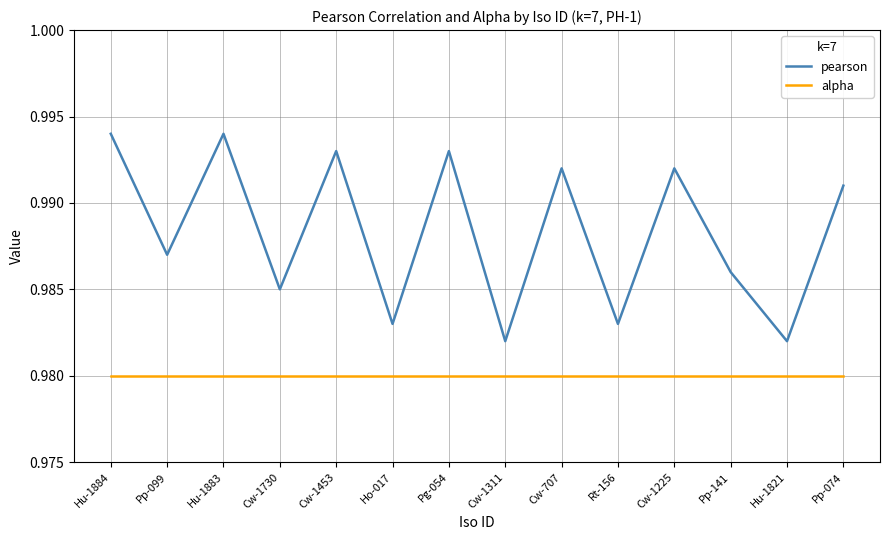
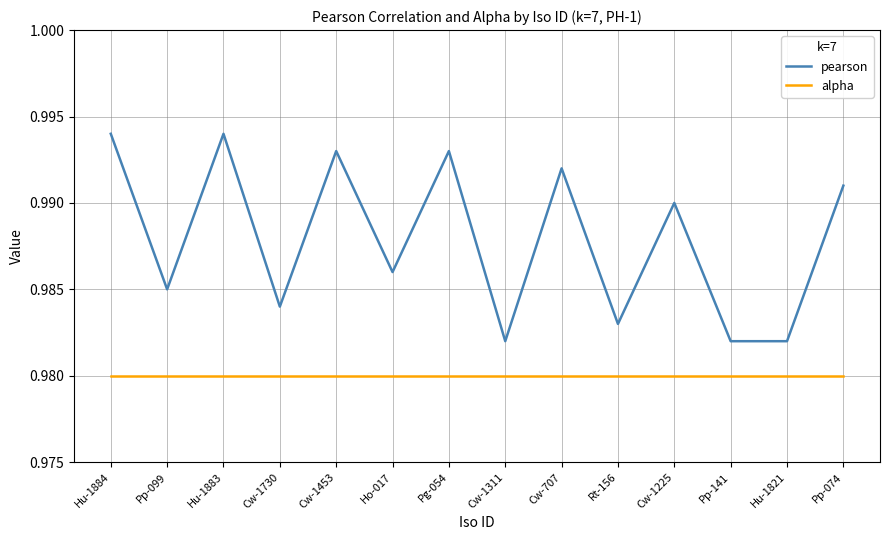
  {
    "pearson": {
      "Hu-1884": 0.994,
-     "Pp-099": 0.987,
+     "Pp-099": 0.985,
      "Hu-1883": 0.994,
-     "Cw-1730": 0.985,
+     "Cw-1730": 0.984,
      "Cw-1453": 0.993,
-     "Ho-017": 0.983,
+     "Ho-017": 0.986,
      "Pg-054": 0.993,
      "Cw-1311": 0.982,
      "Cw-707": 0.992,
      "Rt-156": 0.983,
-     "Cw-1225": 0.992,
-     "Pp-141": 0.986,
+     "Cw-1225": 0.990,
+     "Pp-141": 0.982,
      "Hu-1821": 0.982,
      "Pp-074": 0.991
    },
    "alpha": {
      "Hu-1884": 0.980,
      "Pp-099": 0.980,
      "Hu-1883": 0.980,
      "Cw-1730": 0.980,
      "Cw-1453": 0.980,
      "Ho-017": 0.980,
      "Pg-054": 0.980,
      "Cw-1311": 0.980,
      "Cw-707": 0.980,
      "Rt-156": 0.980,
      "Cw-1225": 0.980,
      "Pp-141": 0.980,
      "Hu-1821": 0.980,
      "Pp-074": 0.980
    }
  }
